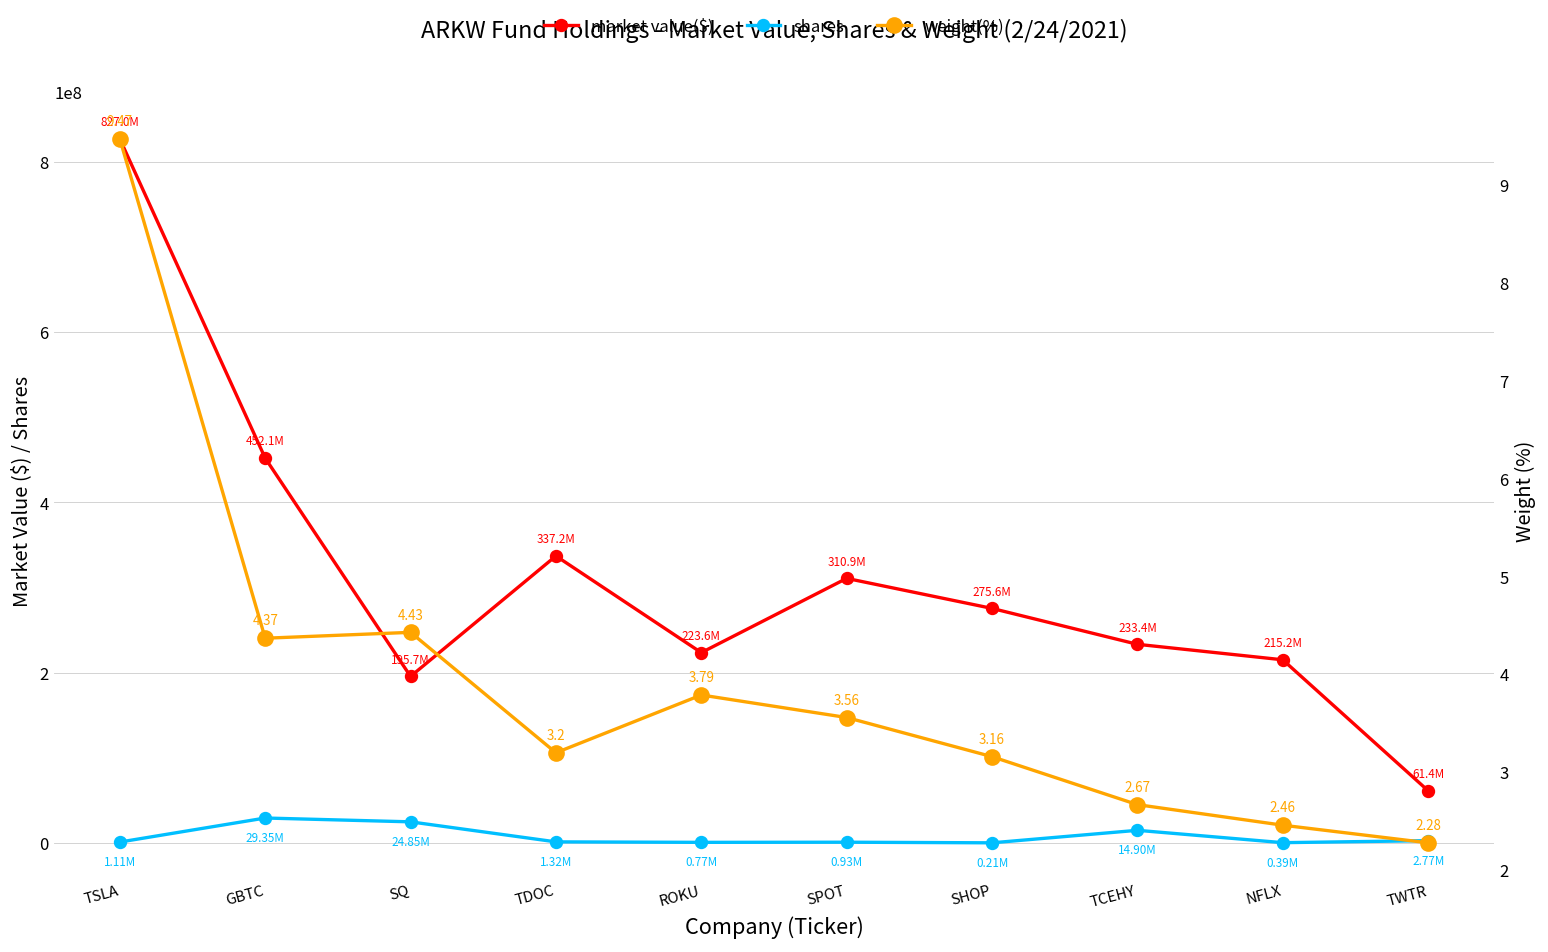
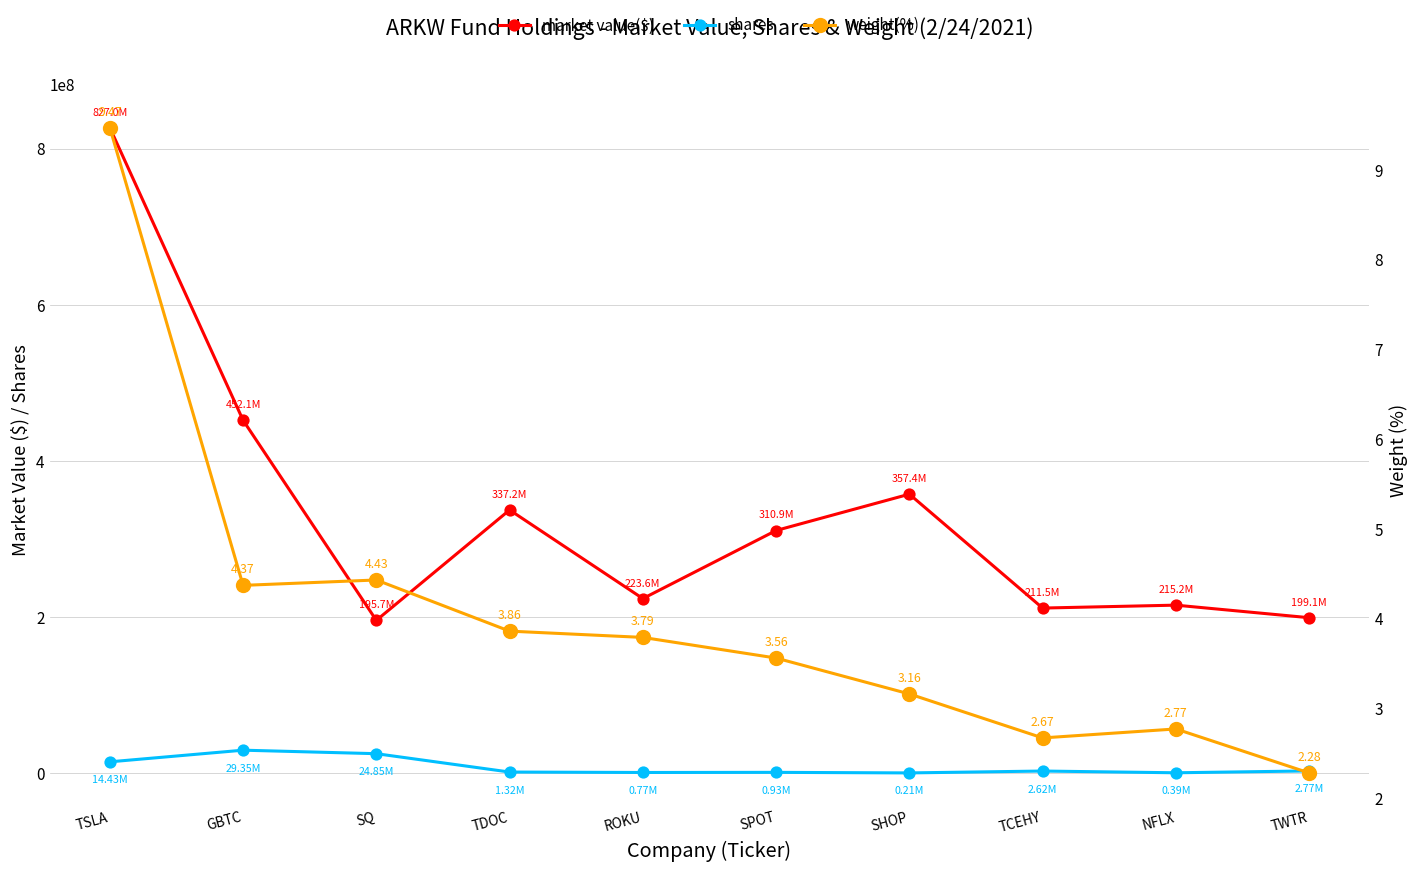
  {
    "market value($)": {
      "GBTC": "452.1M",
      "SQ": "195.7M",
      "TDOC": "337.2M",
      "ROKU": "223.6M",
      "SPOT": "310.9M",
-     "SHOP": "275.6M",
-     "TCEHY": "233.4M",
+     "SHOP": "357.4M",
+     "TCEHY": "211.5M",
      "NFLX": "215.2M",
-     "TWTR": "61.4M"
+     "TWTR": "199.1M"
    },
    "shares": {
-     "TSLA": "1.11M",
+     "TSLA": "14.43M",
      "GBTC": "29.35M",
      "SQ": "24.85M",
      "TDOC": "1.32M",
      "ROKU": "0.77M",
      "SPOT": "0.93M",
      "SHOP": "0.21M",
-     "TCEHY": "14.90M",
+     "TCEHY": "2.62M",
      "NFLX": "0.39M",
      "TWTR": "2.77M"
    },
    "weight(%)": {
      "GBTC": "4.37",
      "SQ": "4.43",
-     "TDOC": "3.2",
+     "TDOC": "3.86",
      "ROKU": "3.79",
      "SPOT": "3.56",
      "SHOP": "3.16",
      "TCEHY": "2.67",
-     "NFLX": "2.46",
+     "NFLX": "2.77",
      "TWTR": "2.28"
    }
  }
